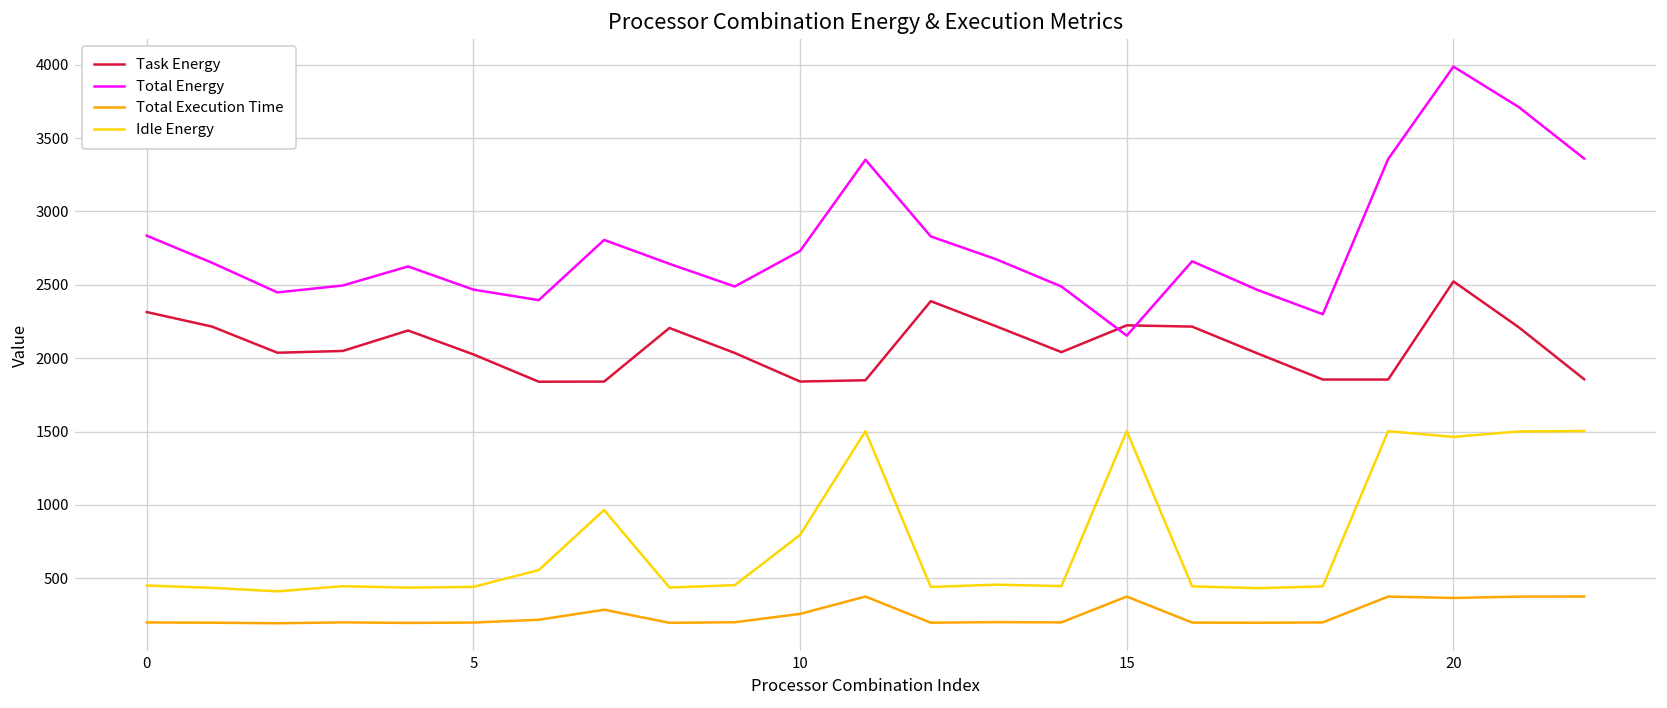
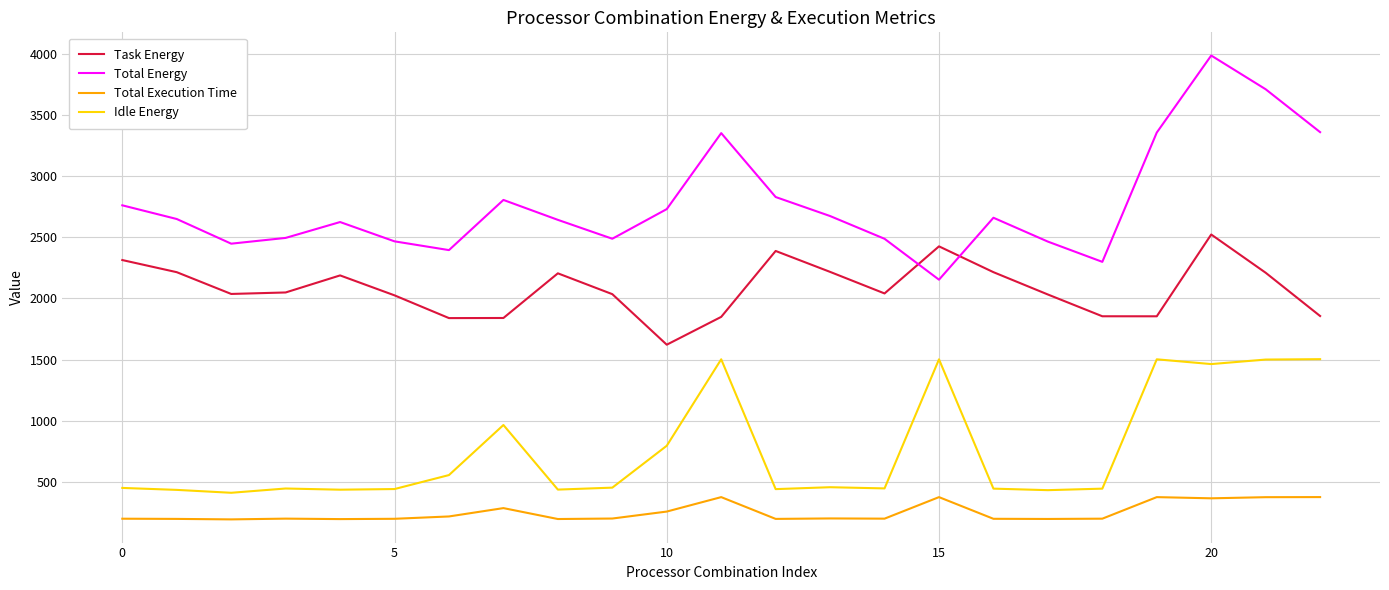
  {
    "Task Energy": {
      "0": 2310,
      "5": 2030,
-     "10": 1840,
-     "15": 2220,
+     "10": 1620,
+     "15": 2430,
      "20": 2520
    },
    "Total Energy": {
-     "0": 2830,
+     "0": 2760,
      "5": 2470,
      "10": 2730,
      "15": 2150,
      "20": 3990
    }
  }
